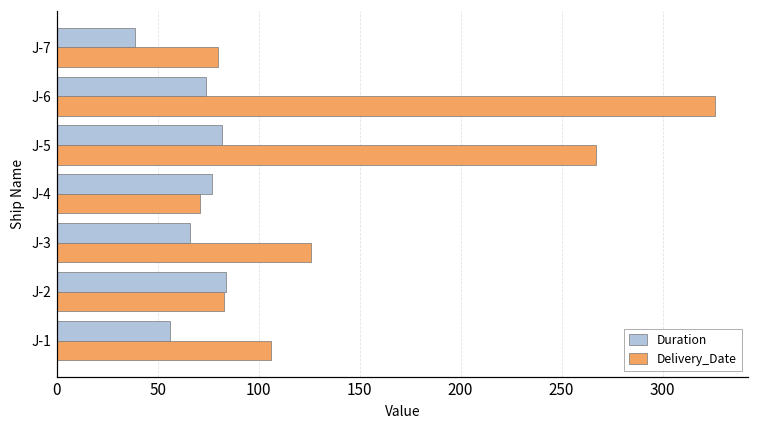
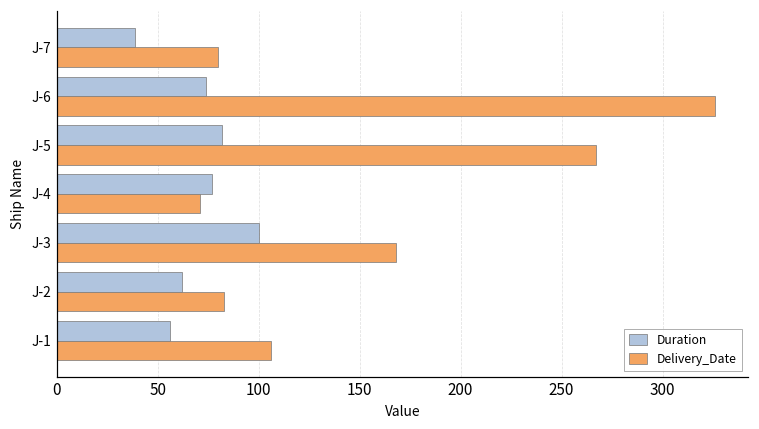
  {
    "Duration": {
      "J-7": 39,
      "J-6": 74,
      "J-5": 82,
      "J-4": 77,
-     "J-3": 66,
-     "J-2": 84,
+     "J-3": 100,
+     "J-2": 62,
      "J-1": 56
    },
    "Delivery_Date": {
      "J-7": 80,
      "J-6": 326,
      "J-5": 267,
      "J-4": 71,
-     "J-3": 126,
+     "J-3": 168,
      "J-2": 83,
      "J-1": 106
    }
  }
